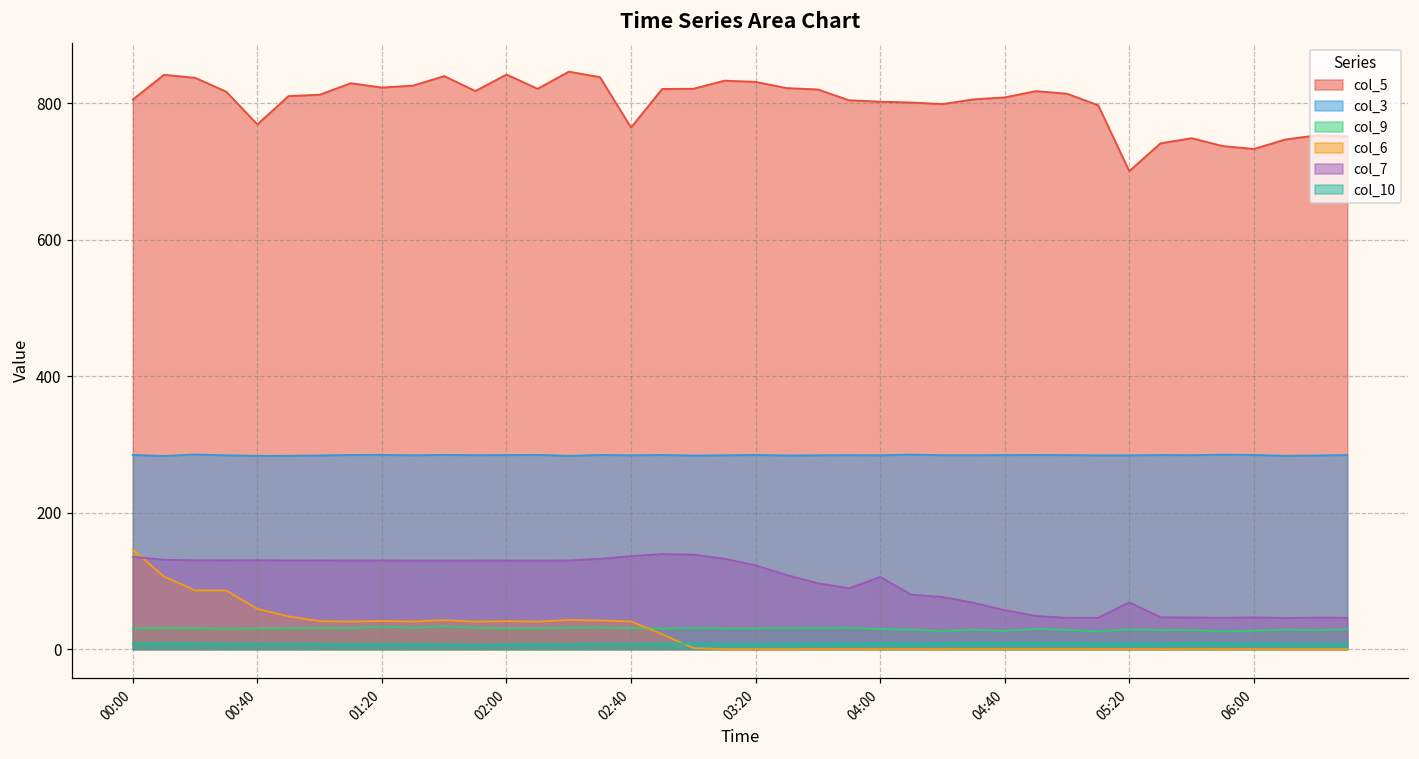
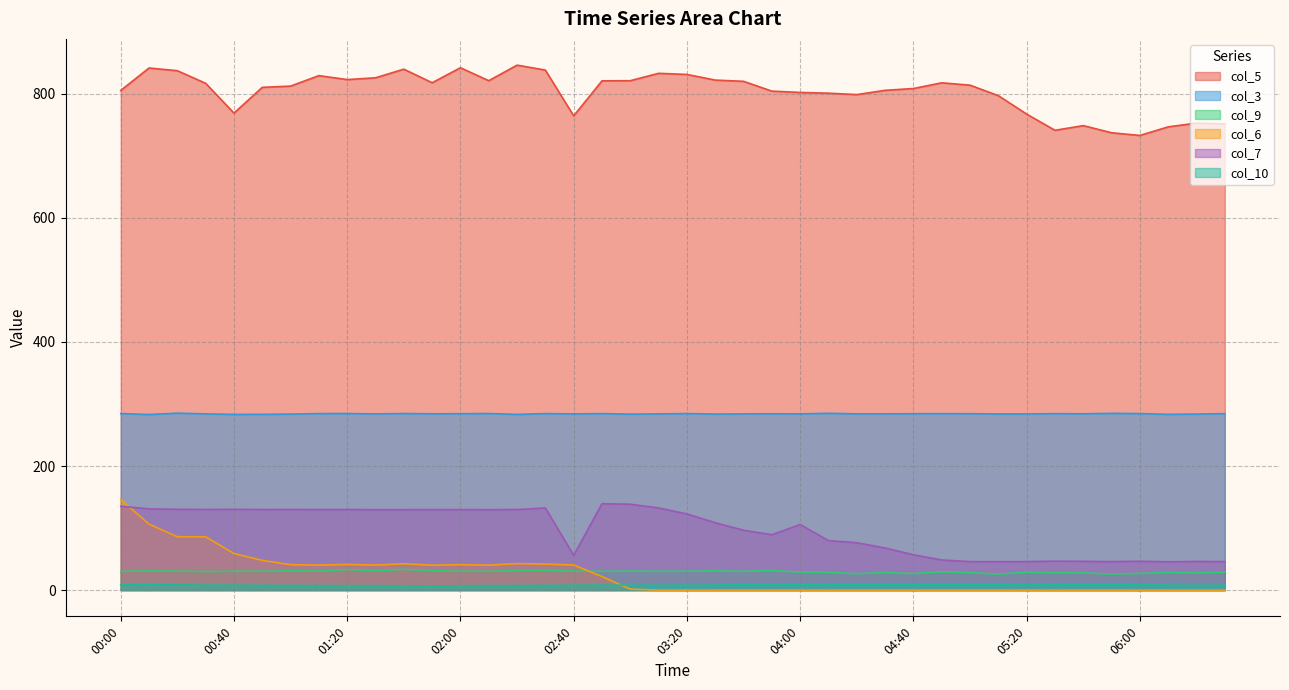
  {
    "col_5": {
      "00:00": 810,
      "00:40": 770,
      "01:20": 820,
      "02:00": 840,
      "02:40": 760,
      "03:20": 830,
      "04:00": 800,
      "04:40": 810,
-     "05:20": 700,
+     "05:20": 770,
      "06:00": 730
    },
    "col_6": {
      "00:00": 150,
      "00:40": 60,
      "01:20": 40,
      "02:00": 40,
      "02:40": 40,
      "03:20": 0,
      "04:00": 0,
      "04:40": 0,
      "05:20": 0,
      "06:00": 0
    },
    "col_7": {
      "00:00": 140,
      "00:40": 130,
      "01:20": 130,
      "02:00": 130,
-     "02:40": 140,
+     "02:40": 60,
      "03:20": 120,
      "04:00": 110,
      "04:40": 60,
-     "05:20": 70,
+     "05:20": 50,
      "06:00": 50
    }
  }
